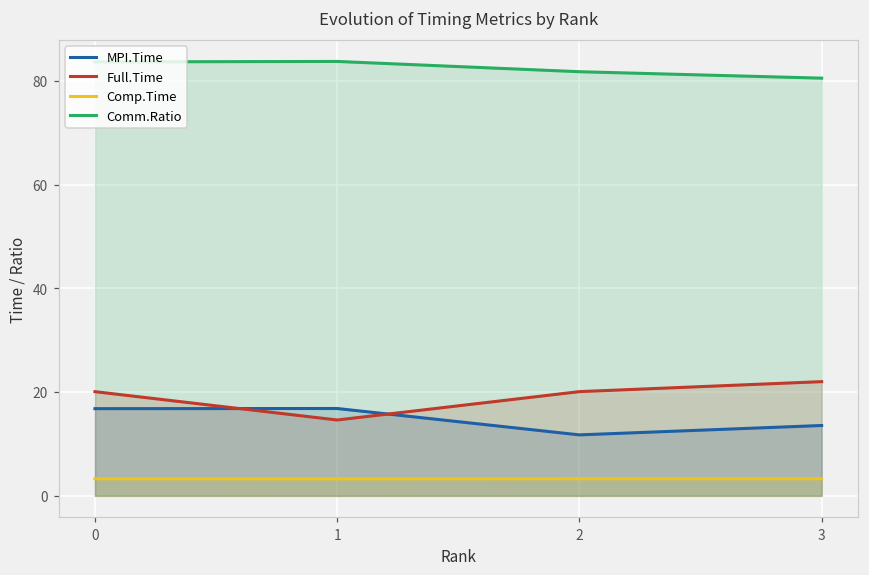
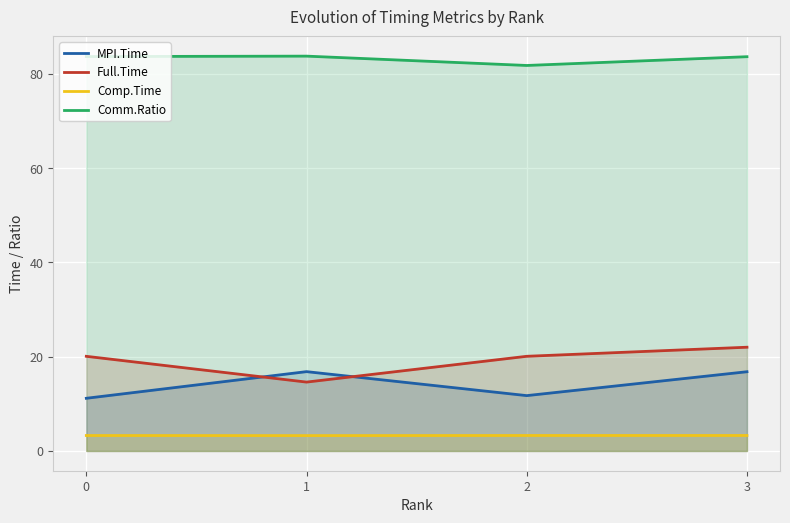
  {
    "MPI.Time": {
-     "0": 17,
+     "0": 11,
      "1": 17,
      "2": 12,
-     "3": 14
+     "3": 17
    },
    "Full.Time": {
      "0": 20,
      "1": 15,
      "2": 20,
      "3": 22
    },
    "Comp.Time": {
      "0": 3,
      "1": 3,
      "2": 3,
      "3": 3
    },
    "Comm.Ratio": {
      "1": 84,
      "2": 82,
-     "3": 81
+     "3": 84
    }
  }
